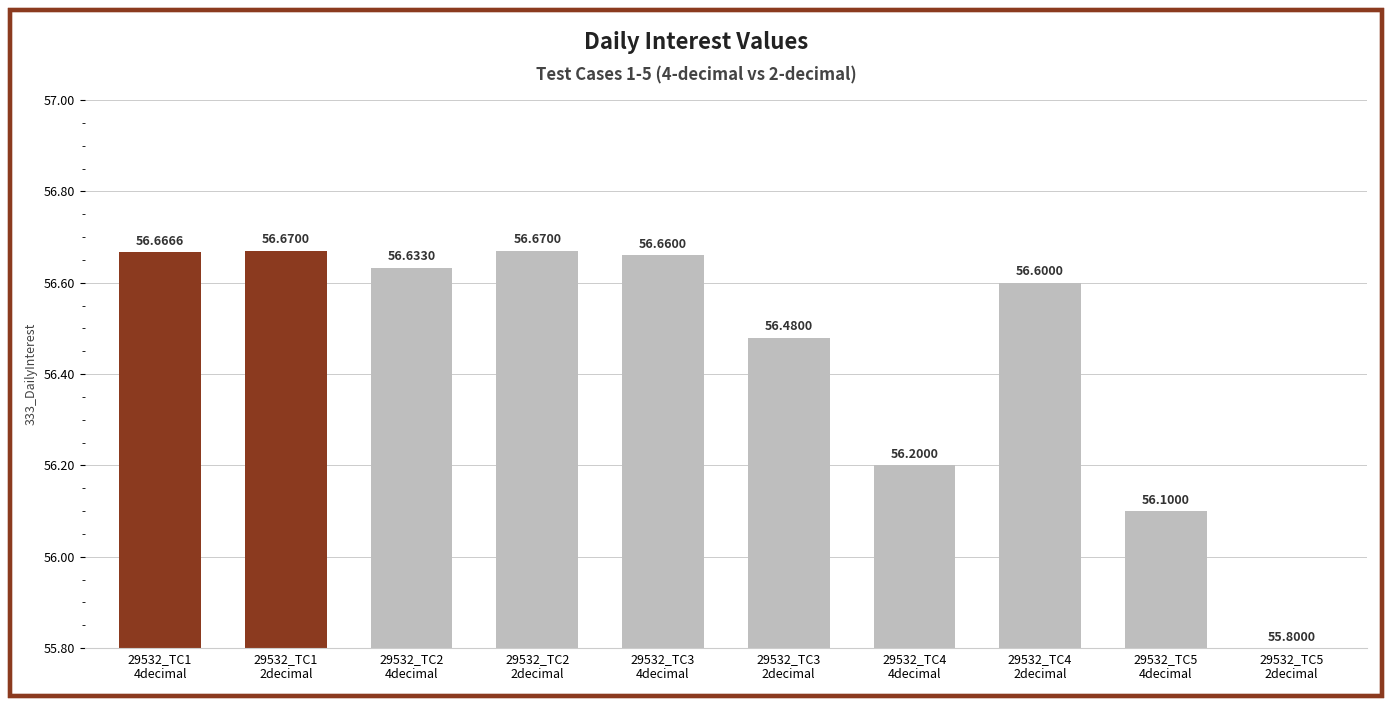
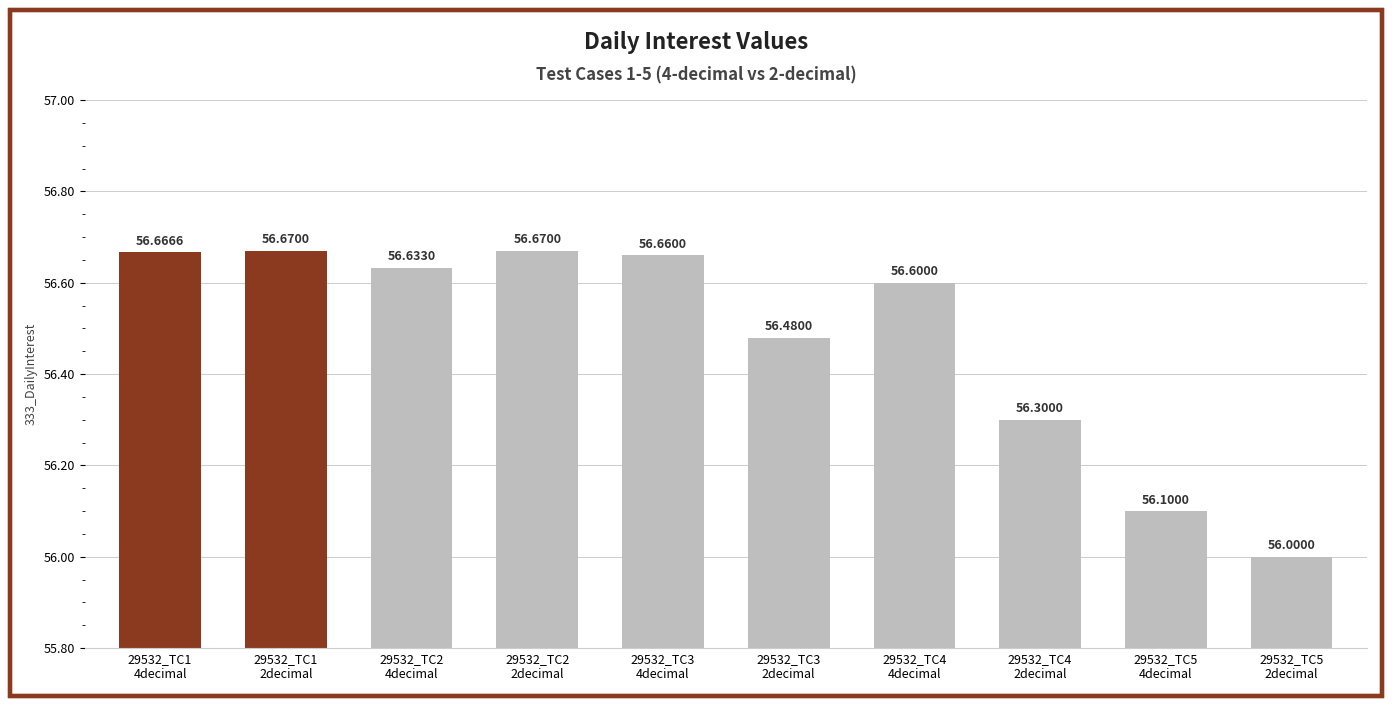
  {
    "29532_TC1 4decimal": 56.6666,
    "29532_TC1 2decimal": 56.6700,
    "29532_TC2 4decimal": 56.6330,
    "29532_TC2 2decimal": 56.6700,
    "29532_TC3 4decimal": 56.6600,
    "29532_TC3 2decimal": 56.4800,
-   "29532_TC4 4decimal": 56.2000,
-   "29532_TC4 2decimal": 56.6000,
+   "29532_TC4 4decimal": 56.6000,
+   "29532_TC4 2decimal": 56.3000,
    "29532_TC5 4decimal": 56.1000,
-   "29532_TC5 2decimal": 55.8000
+   "29532_TC5 2decimal": 56.0000
  }
